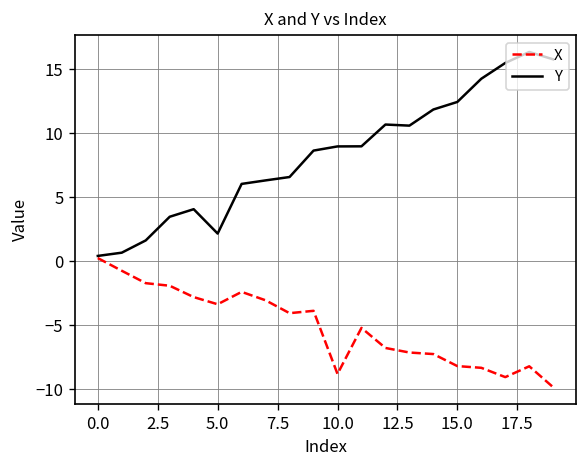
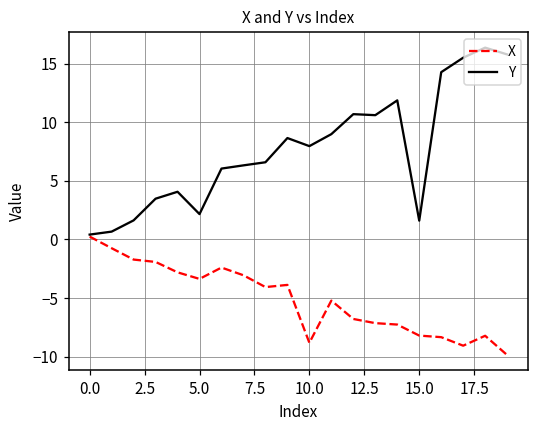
  {
    "X": {
      "5.0": -3.4,
      "10.0": -8.8,
      "15.0": -8.2
    },
    "Y": {
      "5.0": 2.2,
-     "10.0": 9.0,
-     "15.0": 12.5
+     "10.0": 8.0,
+     "15.0": 1.6
    }
  }
